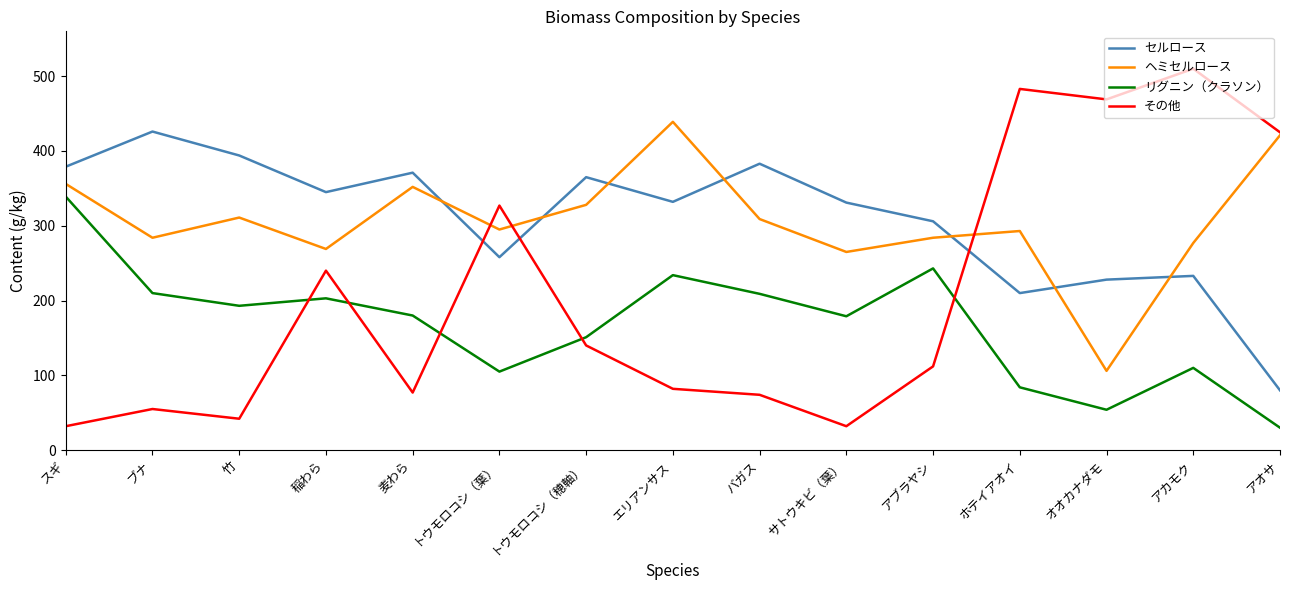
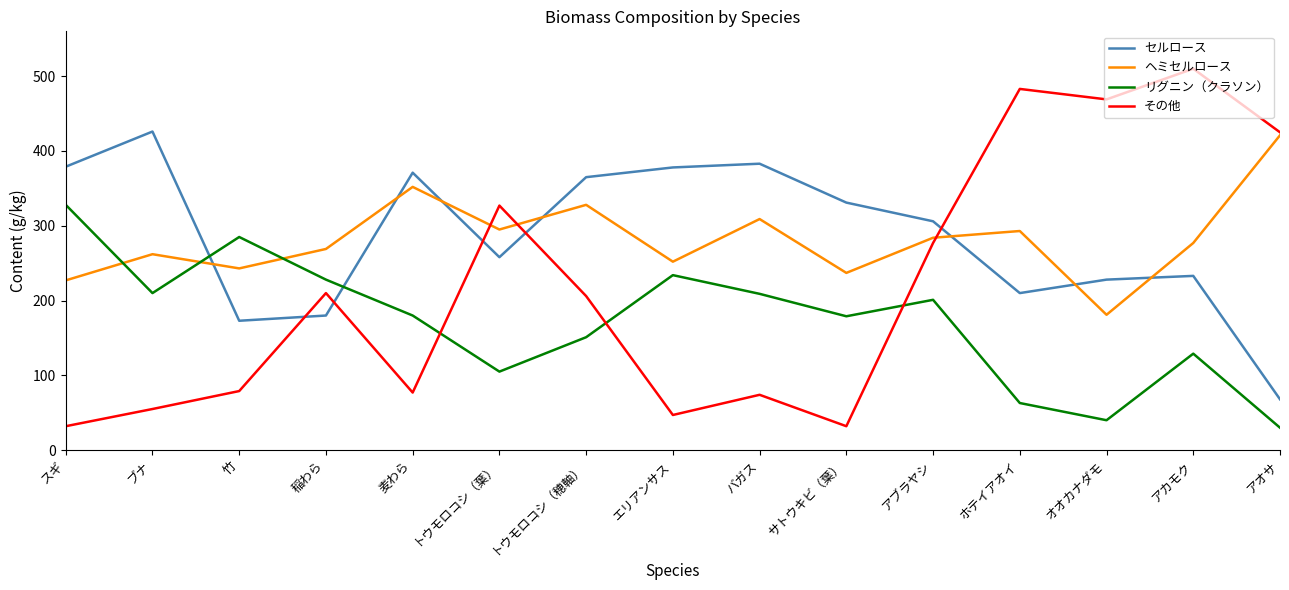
  {
    "セルロース": {
      "スギ": 380,
      "ブナ": 430,
-     "竹": 390,
-     "稲わら": 350,
+     "竹": 170,
+     "稲わら": 180,
      "麦わら": 370,
      "トウモロコシ（葉）": 260,
      "トウモロコシ（穂軸）": 370,
-     "エリアンサス": 330,
+     "エリアンサス": 380,
      "バガス": 380,
      "サトウキビ（葉）": 330,
      "アブラヤシ": 310,
      "ホテイアオイ": 210,
      "オオカナダモ": 230,
      "アカモク": 230,
-     "アオサ": 80
+     "アオサ": 70
    },
    "ヘミセルロース": {
-     "スギ": 360,
-     "ブナ": 280,
-     "竹": 310,
+     "スギ": 230,
+     "ブナ": 260,
+     "竹": 240,
      "稲わら": 270,
      "麦わら": 350,
      "トウモロコシ（葉）": 300,
      "トウモロコシ（穂軸）": 330,
-     "エリアンサス": 440,
+     "エリアンサス": 250,
      "バガス": 310,
-     "サトウキビ（葉）": 270,
+     "サトウキビ（葉）": 240,
      "アブラヤシ": 280,
      "ホテイアオイ": 290,
-     "オオカナダモ": 110,
+     "オオカナダモ": 180,
      "アカモク": 280,
      "アオサ": 420
    },
    "リグニン（クラソン）": {
-     "スギ": 340,
+     "スギ": 330,
      "ブナ": 210,
-     "竹": 190,
-     "稲わら": 200,
+     "竹": 290,
+     "稲わら": 230,
      "麦わら": 180,
      "トウモロコシ（葉）": 110,
      "トウモロコシ（穂軸）": 150,
      "エリアンサス": 230,
      "バガス": 210,
      "サトウキビ（葉）": 180,
-     "アブラヤシ": 240,
-     "ホテイアオイ": 80,
-     "オオカナダモ": 50,
-     "アカモク": 110,
+     "アブラヤシ": 200,
+     "ホテイアオイ": 60,
+     "オオカナダモ": 40,
+     "アカモク": 130,
      "アオサ": 30
    },
    "その他": {
      "スギ": 30,
      "ブナ": 60,
-     "竹": 40,
-     "稲わら": 240,
+     "竹": 80,
+     "稲わら": 210,
      "麦わら": 80,
      "トウモロコシ（葉）": 330,
-     "トウモロコシ（穂軸）": 140,
-     "エリアンサス": 80,
+     "トウモロコシ（穂軸）": 210,
+     "エリアンサス": 50,
      "バガス": 70,
      "サトウキビ（葉）": 30,
-     "アブラヤシ": 110,
+     "アブラヤシ": 280,
      "ホテイアオイ": 480,
      "アオサ": 430
    }
  }
